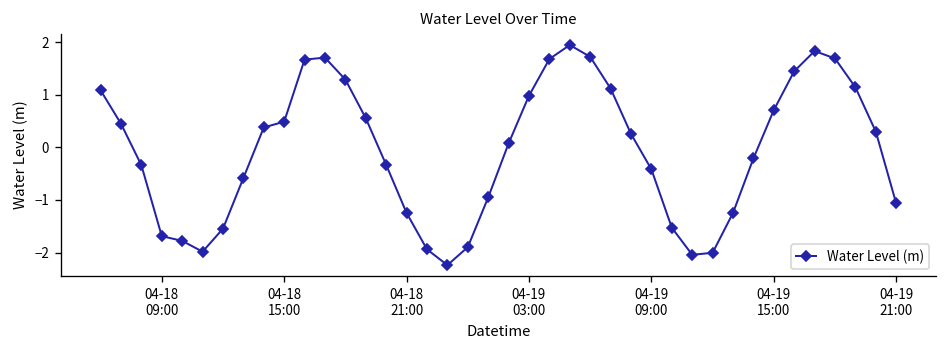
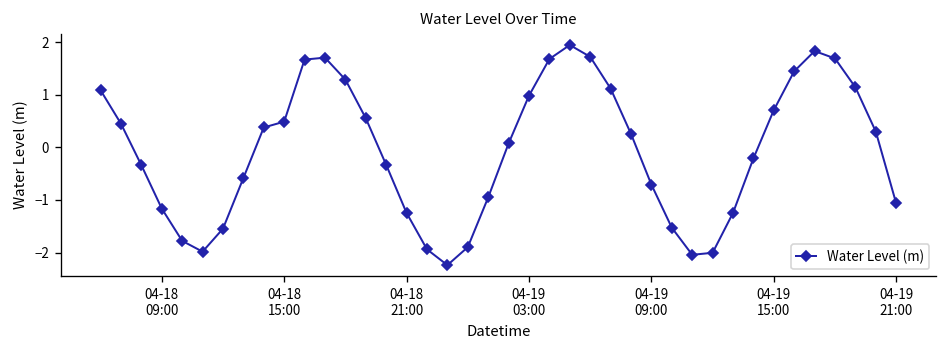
  {
-   "04-18 09:00": -1.7,
+   "04-18 09:00": -1.2,
    "04-18 15:00": 0.5,
    "04-18 21:00": -1.2,
    "04-19 03:00": 1.0,
-   "04-19 09:00": -0.4,
+   "04-19 09:00": -0.7,
    "04-19 15:00": 0.7,
    "04-19 21:00": -1.1
  }
